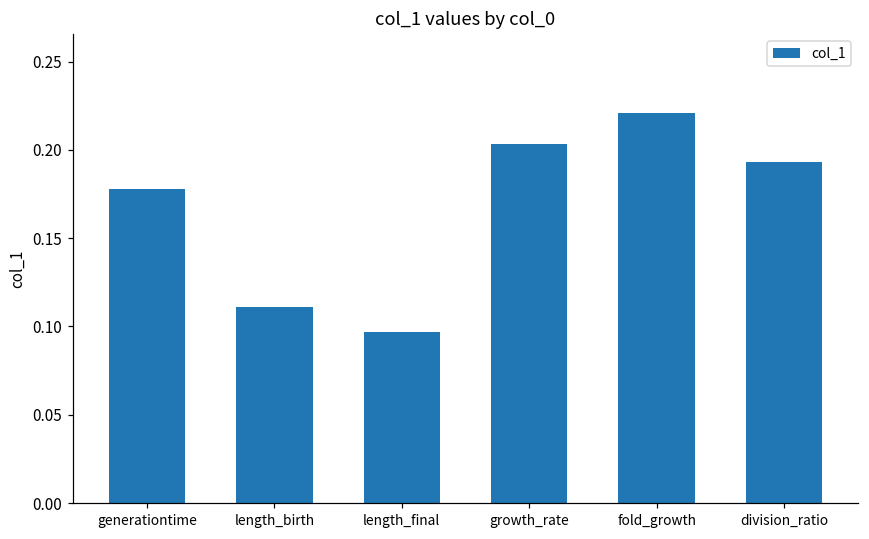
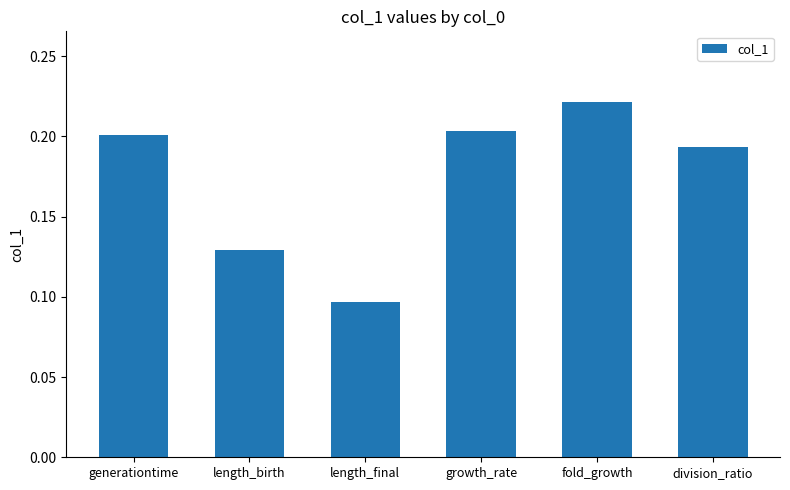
  {
-   "generationtime": 0.178,
-   "length_birth": 0.111,
+   "generationtime": 0.201,
+   "length_birth": 0.129,
    "length_final": 0.097,
    "growth_rate": 0.204,
    "fold_growth": 0.221,
    "division_ratio": 0.193
  }
